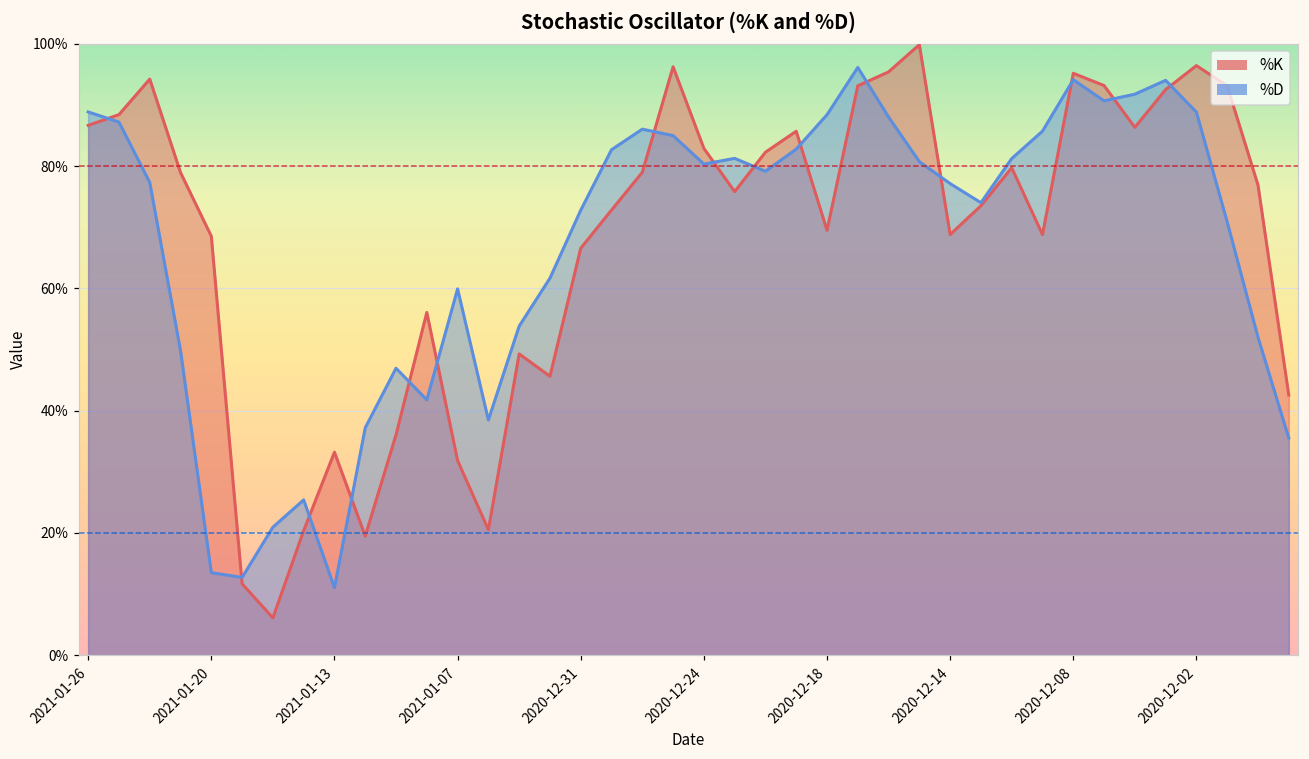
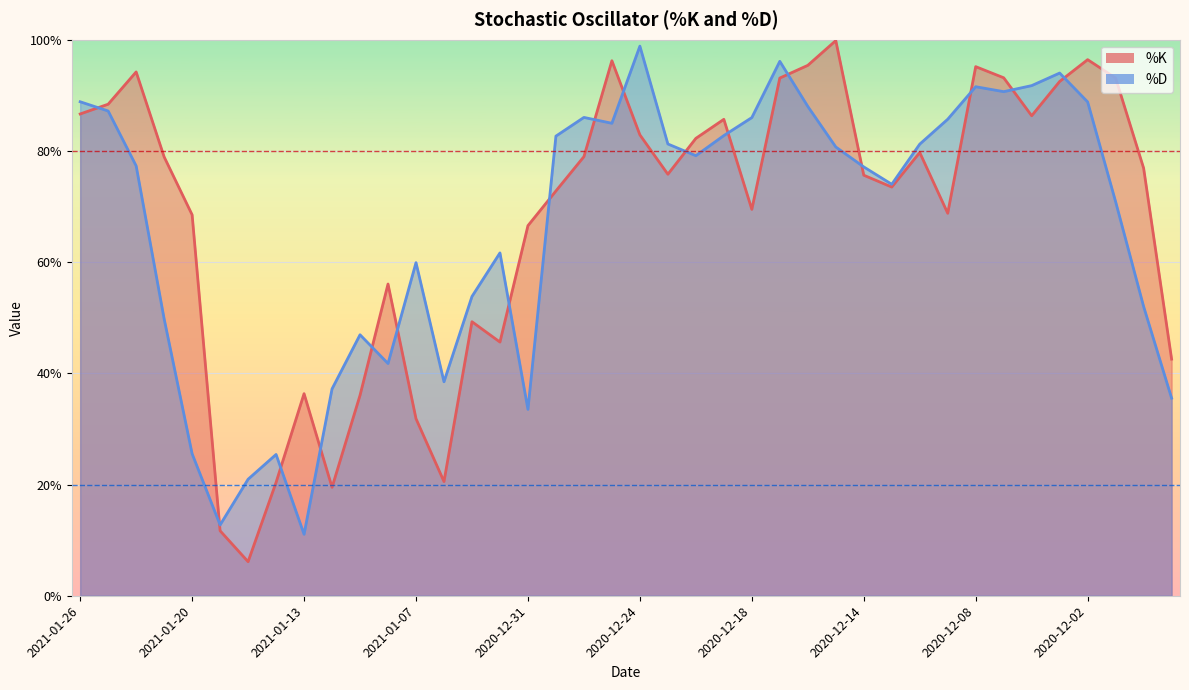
  {
    "%K": {
      "2021-01-26": "87%",
      "2021-01-20": "69%",
-     "2021-01-13": "33%",
+     "2021-01-13": "36%",
      "2021-01-07": "32%",
      "2020-12-31": "67%",
      "2020-12-24": "83%",
      "2020-12-18": "69%",
-     "2020-12-14": "69%",
+     "2020-12-14": "76%",
      "2020-12-08": "95%",
      "2020-12-02": "96%"
    },
    "%D": {
      "2021-01-26": "89%",
-     "2021-01-20": "14%",
+     "2021-01-20": "26%",
      "2021-01-13": "11%",
      "2021-01-07": "60%",
-     "2020-12-31": "73%",
-     "2020-12-24": "80%",
-     "2020-12-18": "88%",
+     "2020-12-31": "34%",
+     "2020-12-24": "99%",
+     "2020-12-18": "86%",
      "2020-12-14": "77%",
-     "2020-12-08": "94%",
+     "2020-12-08": "92%",
      "2020-12-02": "89%"
    }
  }
